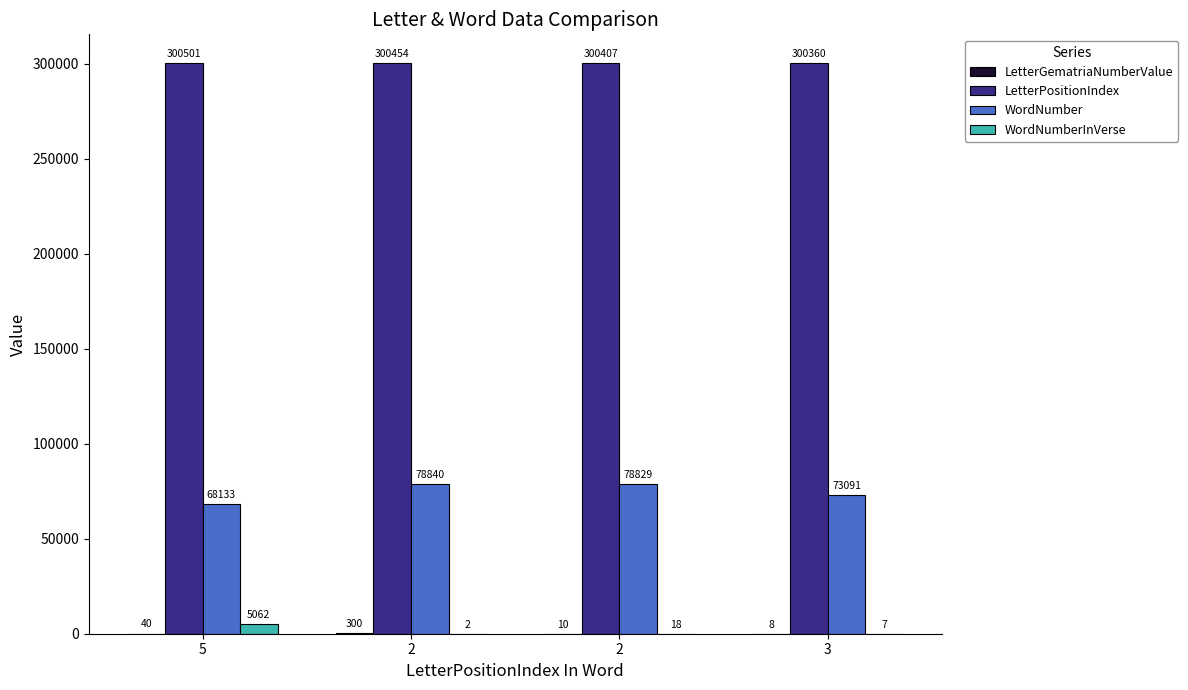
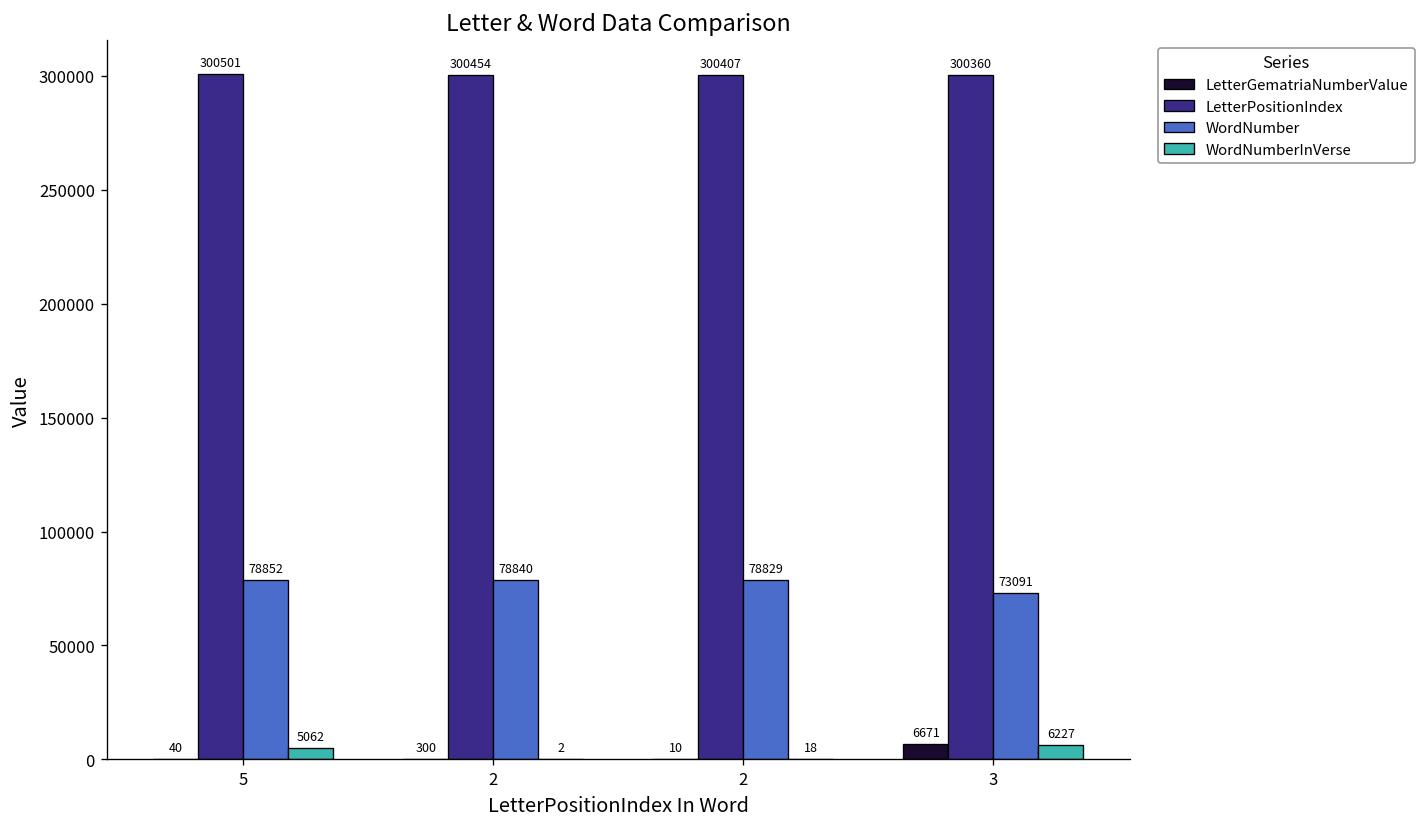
  {
    "LetterGematriaNumberValue": {
      "5": 40,
-     "3": 8
+     "3": 6671
    },
    "LetterPositionIndex": {
      "5": 300501,
      "3": 300360
    },
    "WordNumber": {
-     "5": 68133,
+     "5": 78852,
      "3": 73091
    },
    "WordNumberInVerse": {
      "5": 5062,
-     "3": 7
+     "3": 6227
    }
  }
